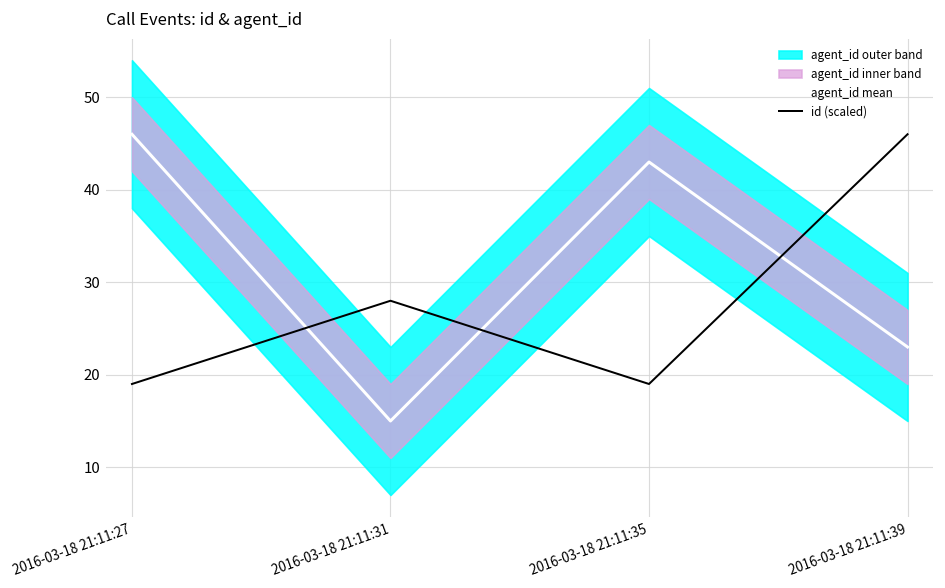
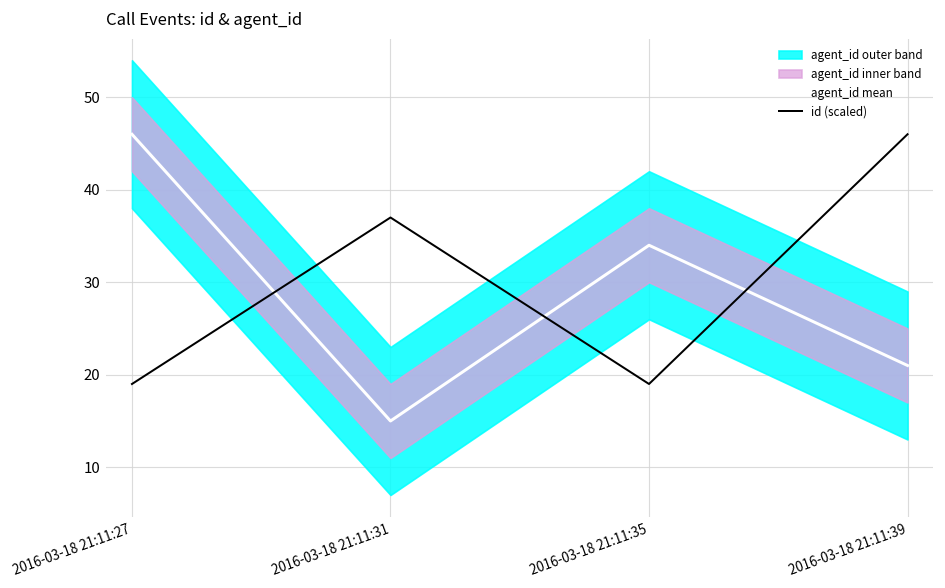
  {
    "agent_id mean": {
      "2016-03-18 21:11:27": 46,
      "2016-03-18 21:11:31": 15,
-     "2016-03-18 21:11:35": 43,
-     "2016-03-18 21:11:39": 23
+     "2016-03-18 21:11:35": 34,
+     "2016-03-18 21:11:39": 21
    },
    "id (scaled)": {
      "2016-03-18 21:11:27": 19,
-     "2016-03-18 21:11:31": 28,
+     "2016-03-18 21:11:31": 37,
      "2016-03-18 21:11:35": 19,
      "2016-03-18 21:11:39": 46
    }
  }
